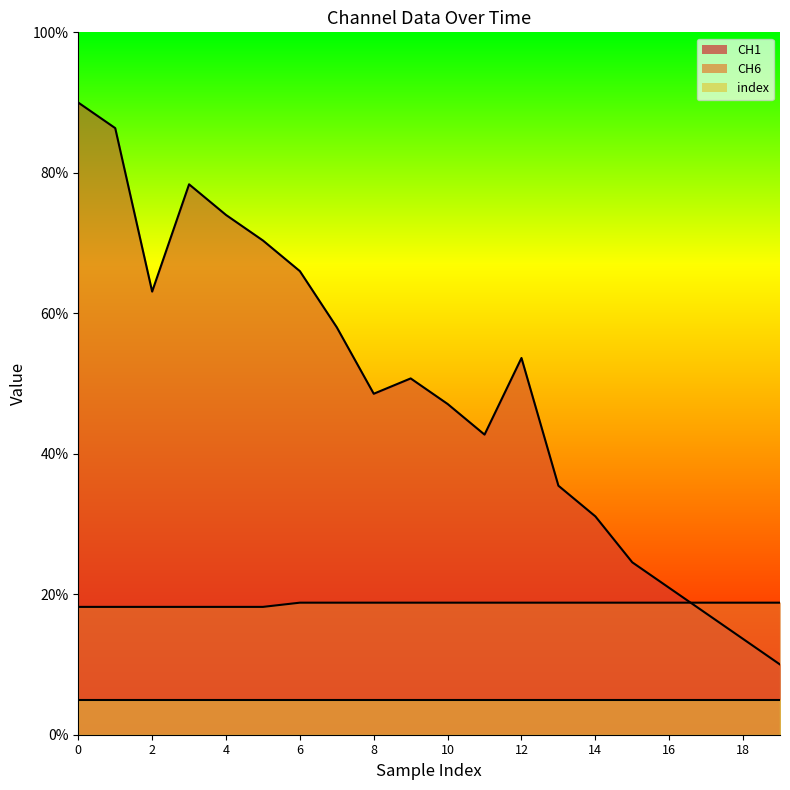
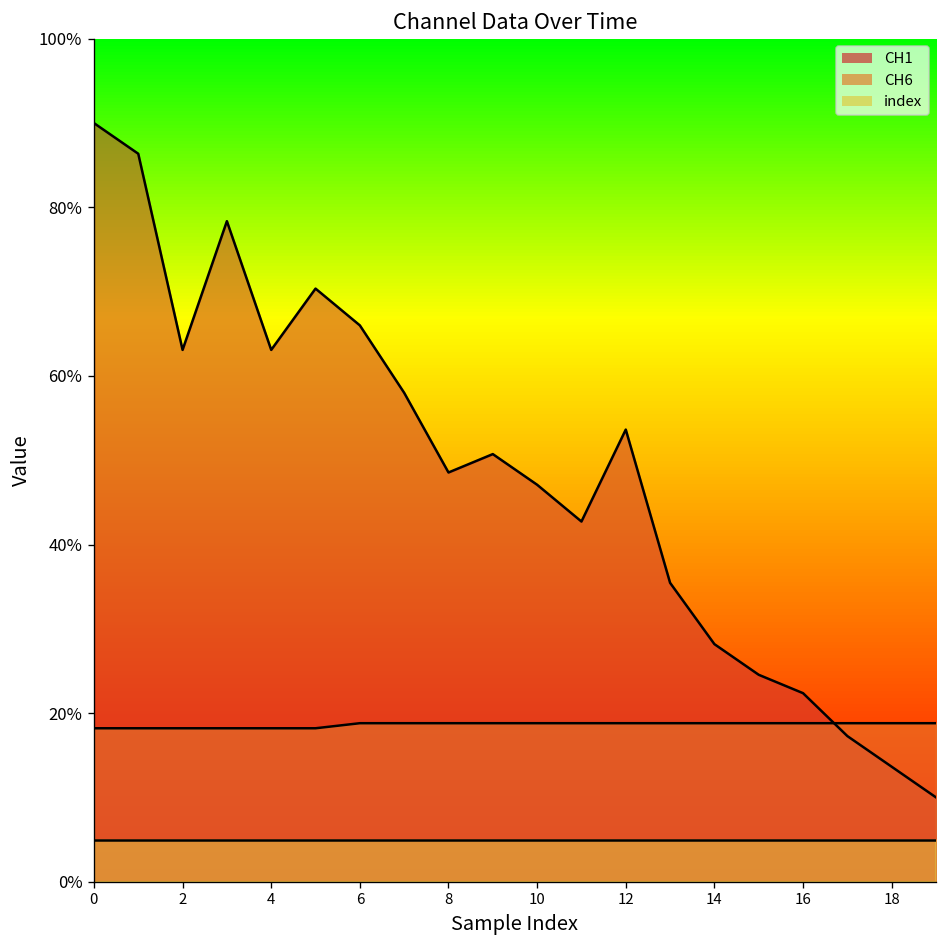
  {
    "CH1": {
      "0": "90%",
      "2": "63%",
-     "4": "74%",
+     "4": "63%",
      "6": "66%",
      "8": "49%",
      "10": "47%",
      "12": "54%",
-     "14": "31%",
-     "16": "21%",
+     "14": "28%",
+     "16": "22%",
      "18": "14%"
    }
  }
